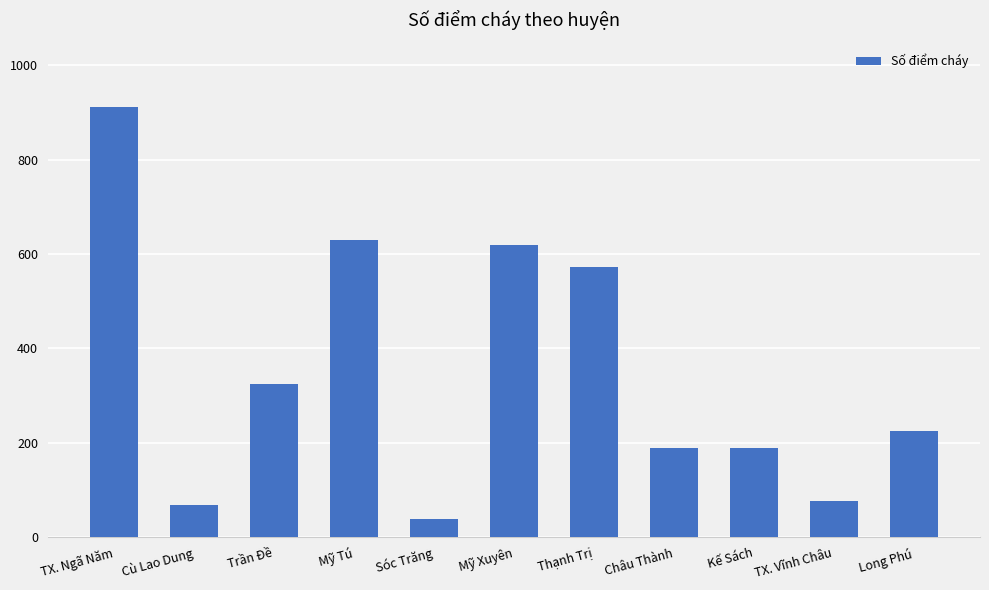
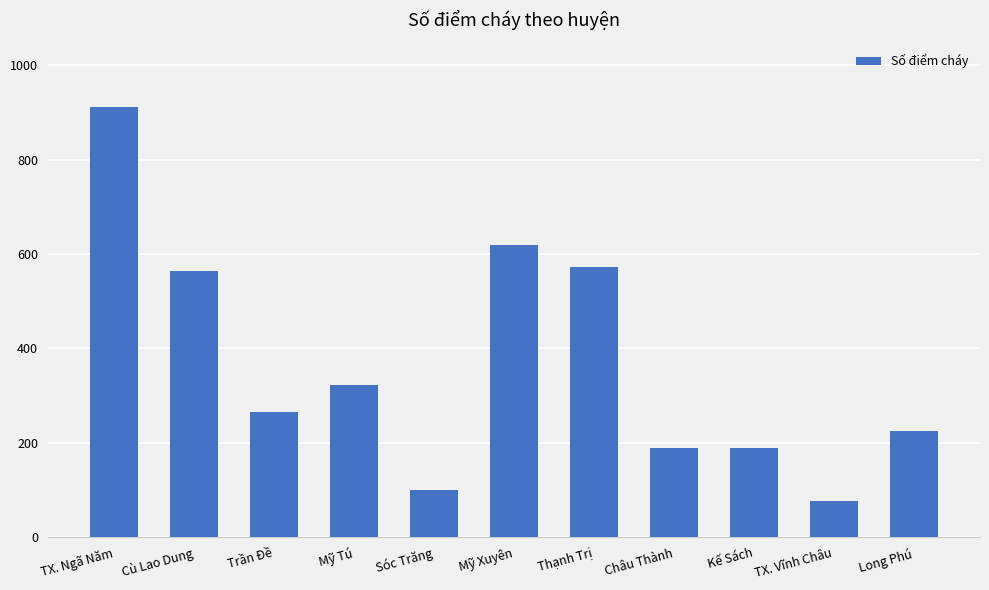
  {
    "TX. Ngã Năm": 910,
-   "Cù Lao Dung": 70,
-   "Trần Đề": 320,
-   "Mỹ Tú": 630,
-   "Sóc Trăng": 40,
+   "Cù Lao Dung": 560,
+   "Trần Đề": 270,
+   "Mỹ Tú": 320,
+   "Sóc Trăng": 100,
    "Mỹ Xuyên": 620,
    "Thạnh Trị": 570,
    "Châu Thành": 190,
    "Kế Sách": 190,
    "TX. Vĩnh Châu": 80,
    "Long Phú": 230
  }
